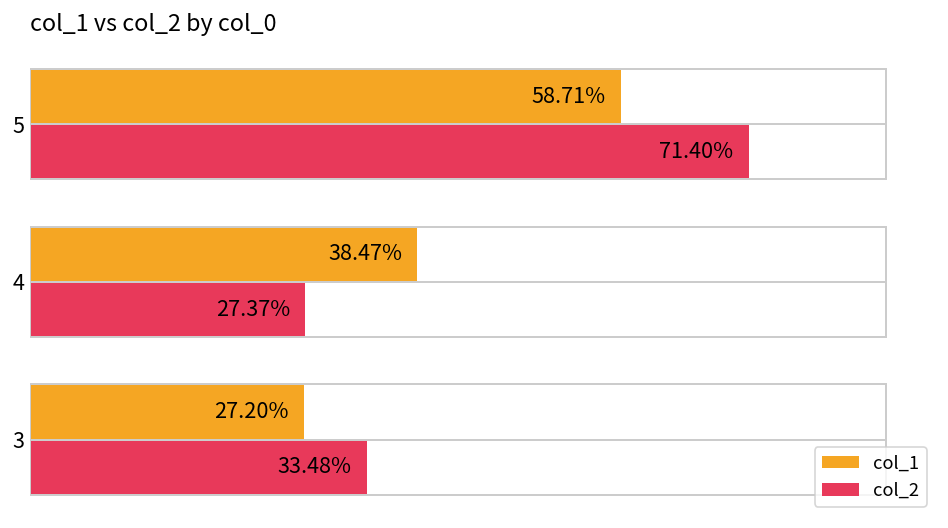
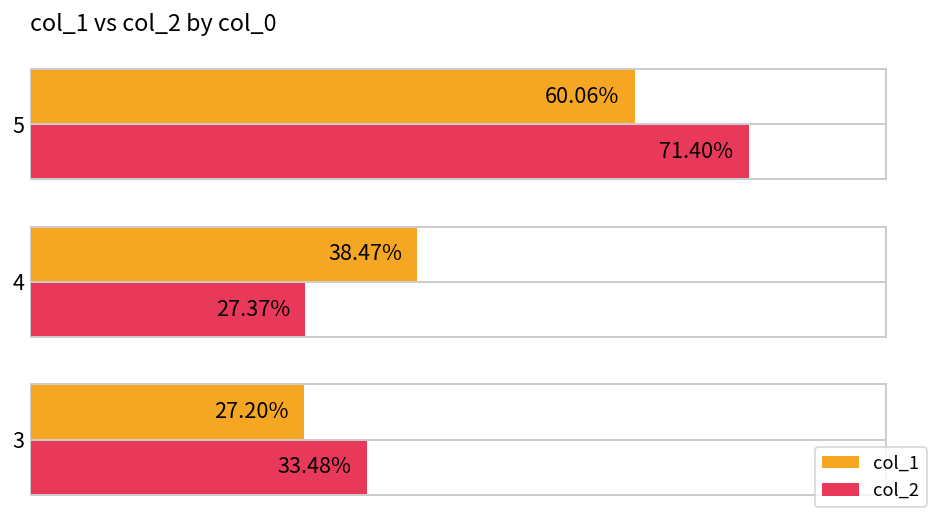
  {
    "col_1": {
-     "5": "58.71%",
+     "5": "60.06%",
      "4": "38.47%",
      "3": "27.20%"
    },
    "col_2": {
      "5": "71.40%",
      "4": "27.37%",
      "3": "33.48%"
    }
  }
